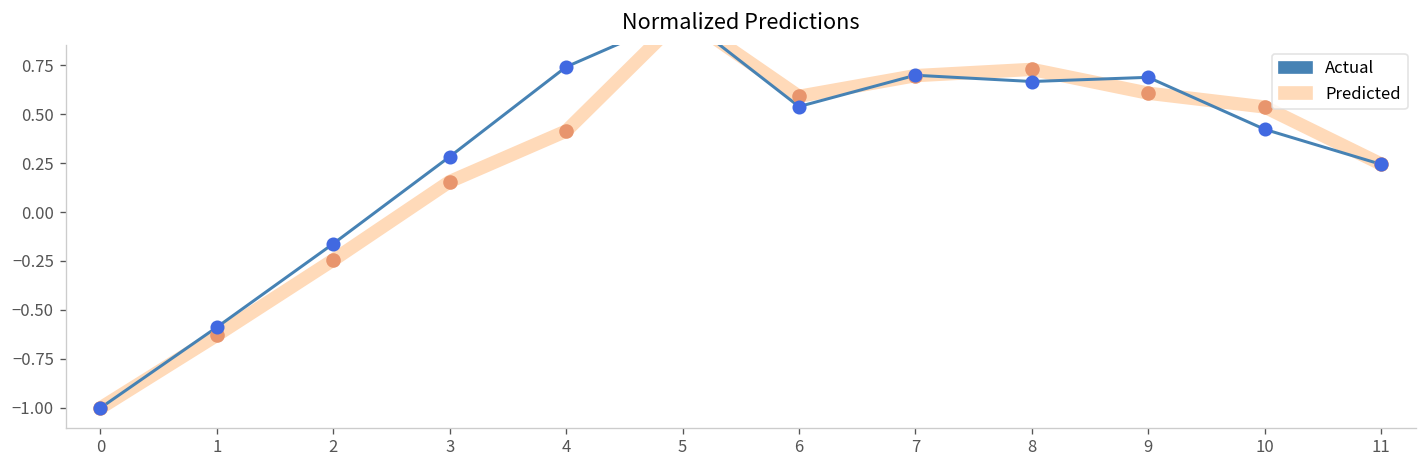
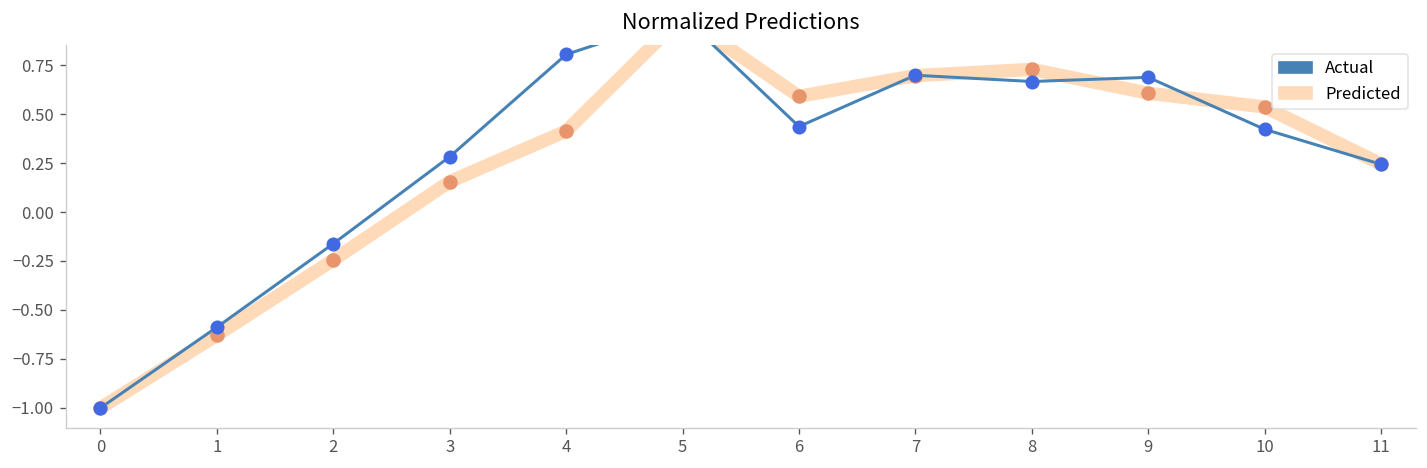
  {
    "Predicted": {
      "1": -0.63,
      "2": -0.24,
      "3": 0.16,
      "4": 0.41,
      "6": 0.59,
      "8": 0.73,
      "9": 0.61,
      "10": 0.54
    },
    "Actual": {
      "1": -0.59,
      "2": -0.16,
      "3": 0.28,
-     "4": 0.74,
-     "6": 0.54,
+     "4": 0.80,
+     "6": 0.44,
      "8": 0.67,
      "9": 0.69,
      "10": 0.42
    }
  }
